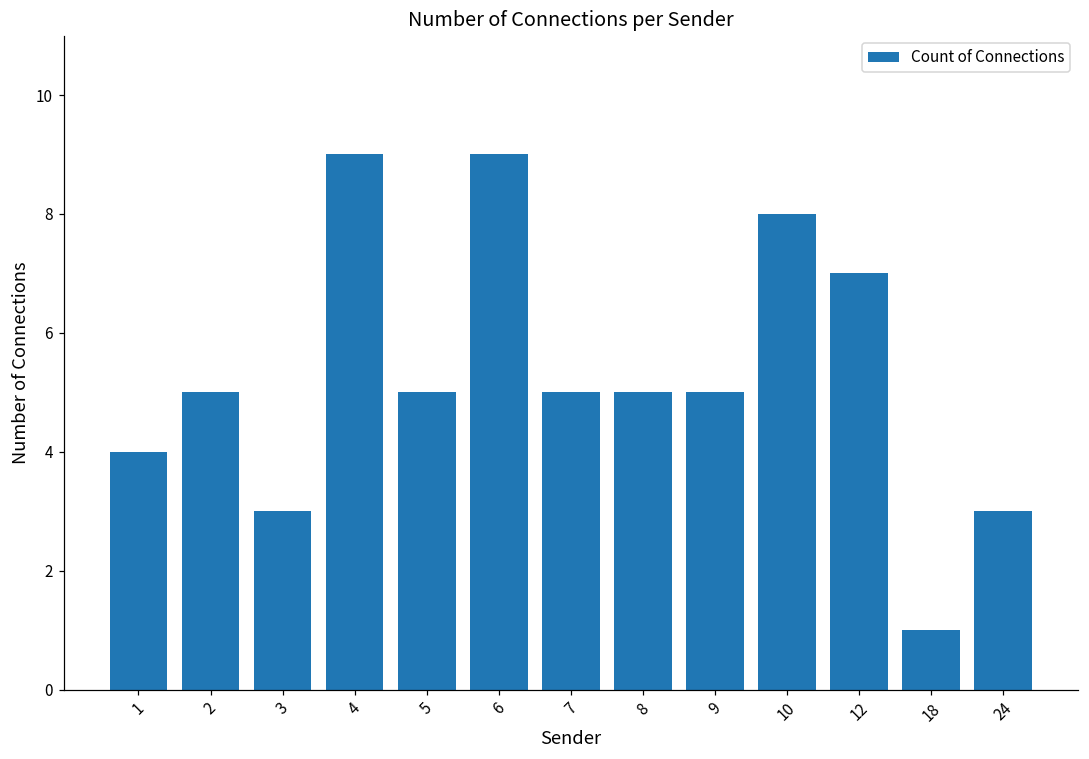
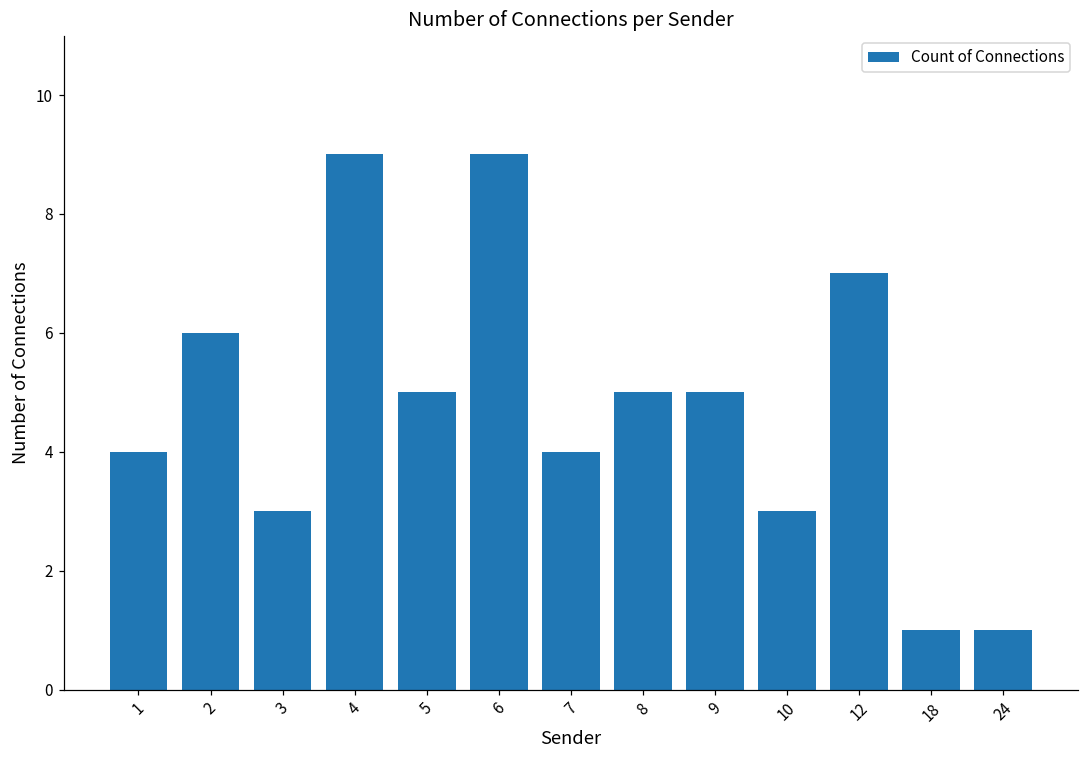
  {
    "1": 4,
-   "2": 5,
+   "2": 6,
    "3": 3,
    "4": 9,
    "5": 5,
    "6": 9,
-   "7": 5,
+   "7": 4,
    "8": 5,
    "9": 5,
-   "10": 8,
+   "10": 3,
    "12": 7,
    "18": 1,
-   "24": 3
+   "24": 1
  }
